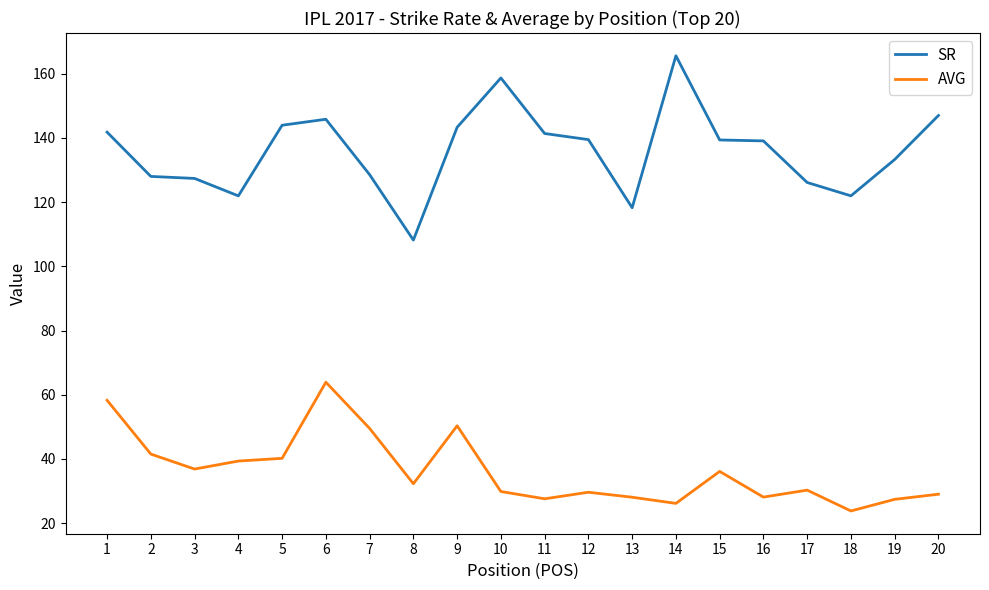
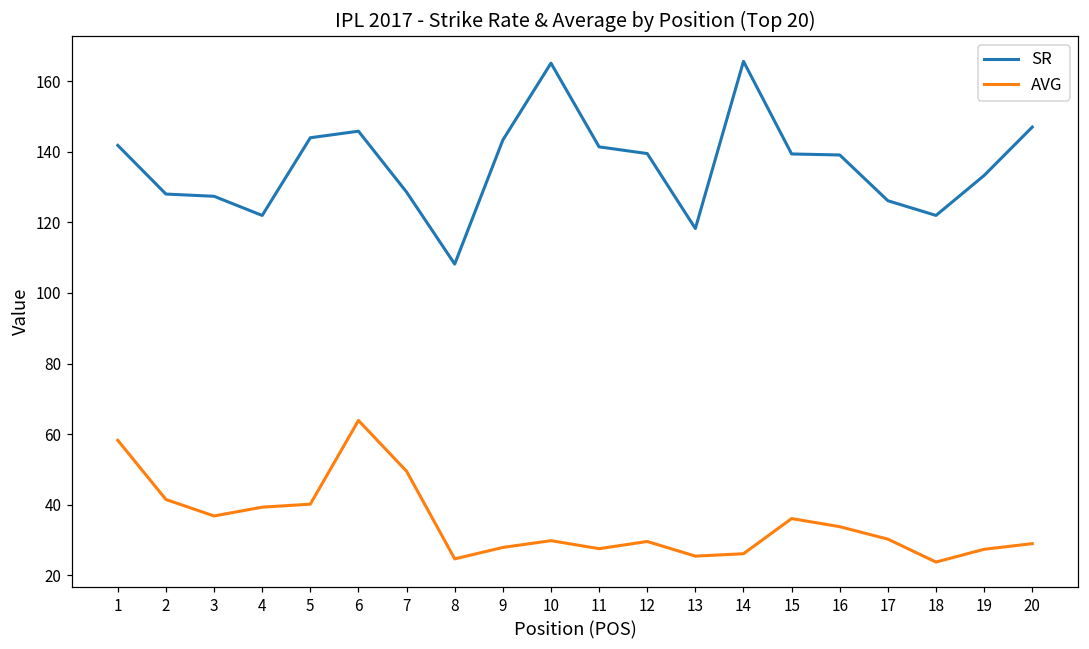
  {
    "SR": {
      "1": 142,
      "2": 128,
      "3": 127,
      "4": 122,
      "5": 144,
      "6": 146,
      "7": 129,
      "8": 108,
      "9": 143,
-     "10": 159,
+     "10": 165,
      "11": 141,
      "12": 139,
      "13": 118,
      "14": 166,
      "15": 139,
      "16": 139,
      "17": 126,
      "18": 122,
      "19": 133,
      "20": 147
    },
    "AVG": {
      "1": 58,
      "2": 42,
      "3": 37,
      "4": 39,
      "5": 40,
      "6": 64,
      "7": 50,
-     "8": 32,
-     "9": 50,
+     "8": 25,
+     "9": 28,
      "10": 30,
      "11": 28,
      "12": 30,
-     "13": 28,
+     "13": 25,
      "14": 26,
      "15": 36,
-     "16": 28,
+     "16": 34,
      "17": 30,
      "18": 24,
      "19": 27,
      "20": 29
    }
  }
